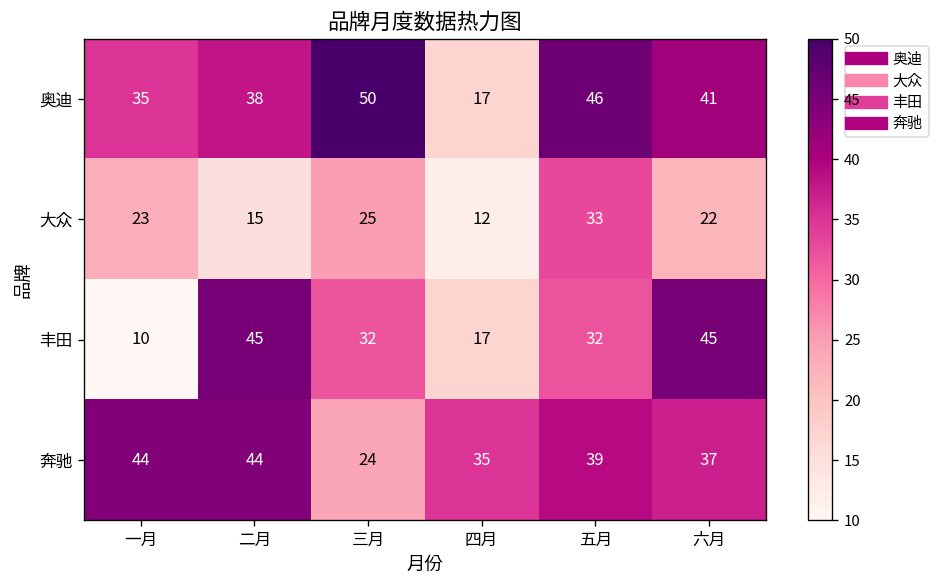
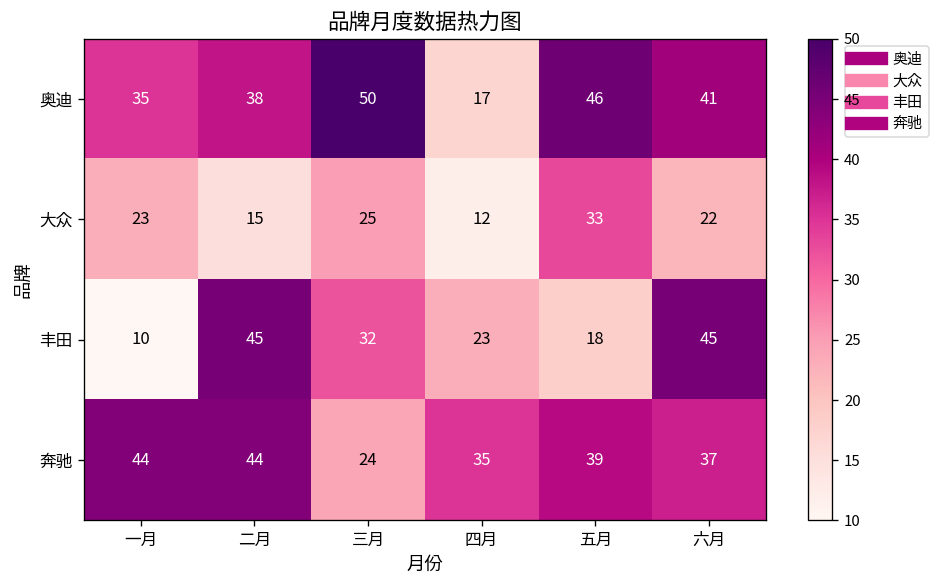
  {
    "奥迪": {
      "一月": 35,
      "二月": 38,
      "三月": 50,
      "四月": 17,
      "五月": 46,
      "六月": 41
    },
    "大众": {
      "一月": 23,
      "二月": 15,
      "三月": 25,
      "四月": 12,
      "五月": 33,
      "六月": 22
    },
    "丰田": {
      "一月": 10,
      "二月": 45,
      "三月": 32,
-     "四月": 17,
-     "五月": 32,
+     "四月": 23,
+     "五月": 18,
      "六月": 45
    },
    "奔驰": {
      "一月": 44,
      "二月": 44,
      "三月": 24,
      "四月": 35,
      "五月": 39,
      "六月": 37
    }
  }
